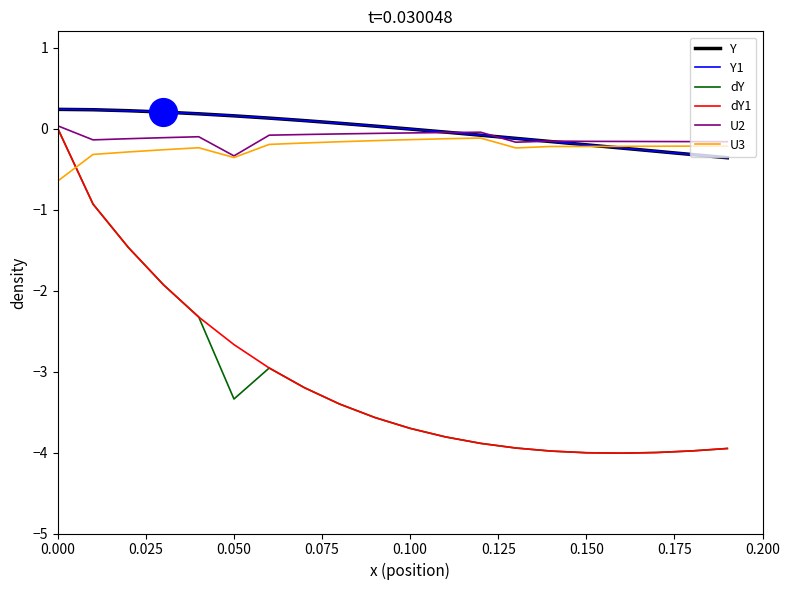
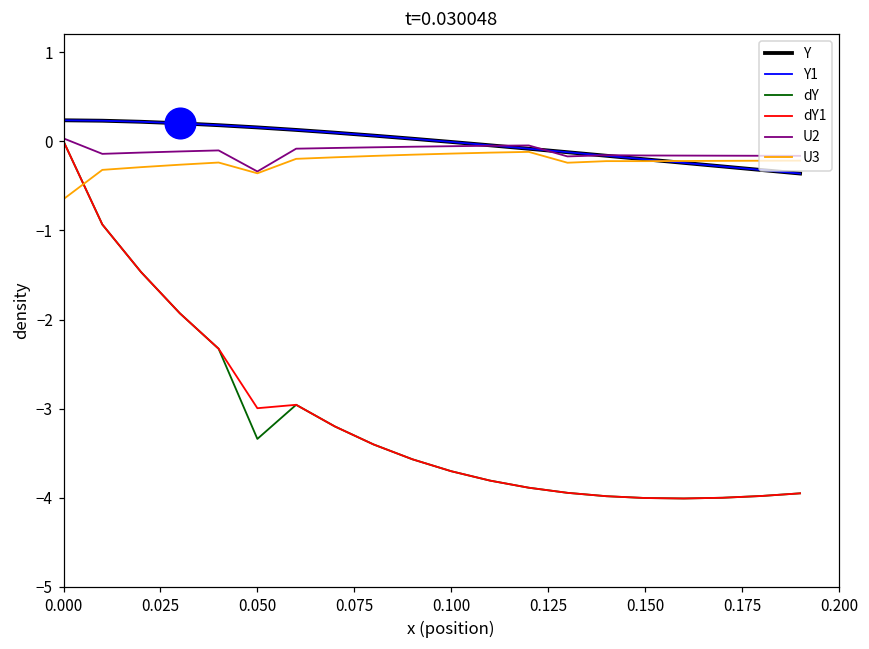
  {
    "dY": {
      "0.050": -3.3
    },
    "dY1": {
-     "0.050": -2.7
+     "0.050": -3.0
    },
    "U2": {
      "0.000": 0.0,
      "0.100": -0.1,
      "0.150": -0.2
    },
    "U3": {
      "0.000": -0.6,
      "0.100": -0.1
    }
  }
